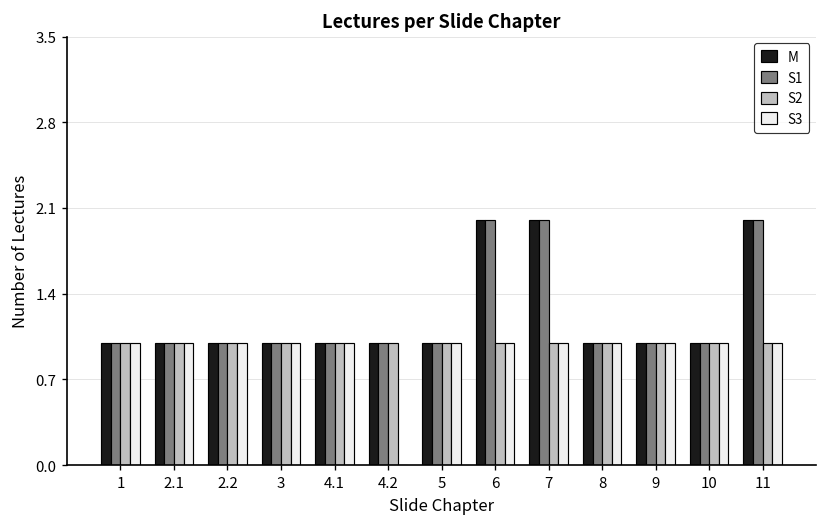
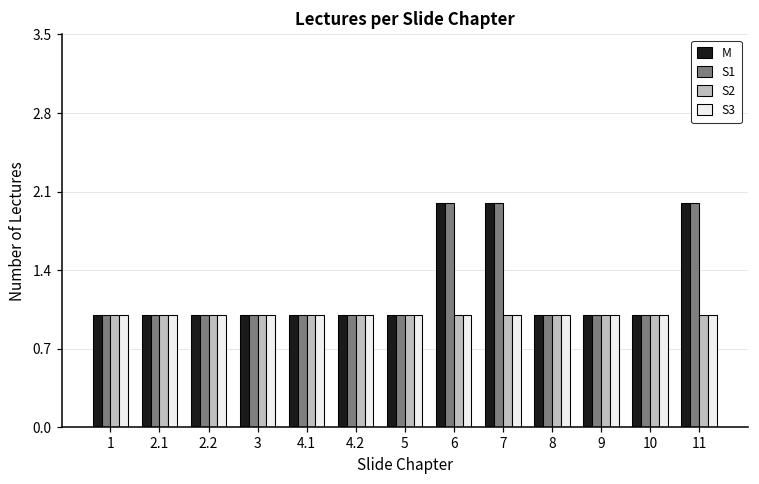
  {
    "M": {
      "1": 1,
      "2.1": 1,
      "2.2": 1,
      "3": 1,
      "4.1": 1,
      "4.2": 1,
      "5": 1,
      "6": 2,
      "7": 2,
      "8": 1,
      "9": 1,
      "10": 1,
      "11": 2
    },
    "S1": {
      "1": 1,
      "2.1": 1,
      "2.2": 1,
      "3": 1,
      "4.1": 1,
      "4.2": 1,
      "5": 1,
      "6": 2,
      "7": 2,
      "8": 1,
      "9": 1,
      "10": 1,
      "11": 2
    },
    "S2": {
      "1": 1,
      "2.1": 1,
      "2.2": 1,
      "3": 1,
      "4.1": 1,
      "4.2": 1,
      "5": 1,
      "6": 1,
      "7": 1,
      "8": 1,
      "9": 1,
      "10": 1,
      "11": 1
    },
    "S3": {
      "1": 1,
      "2.1": 1,
      "2.2": 1,
      "3": 1,
      "4.1": 1,
-     "4.2": 0,
+     "4.2": 1,
      "5": 1,
      "6": 1,
      "7": 1,
      "8": 1,
      "9": 1,
      "10": 1,
      "11": 1
    }
  }
